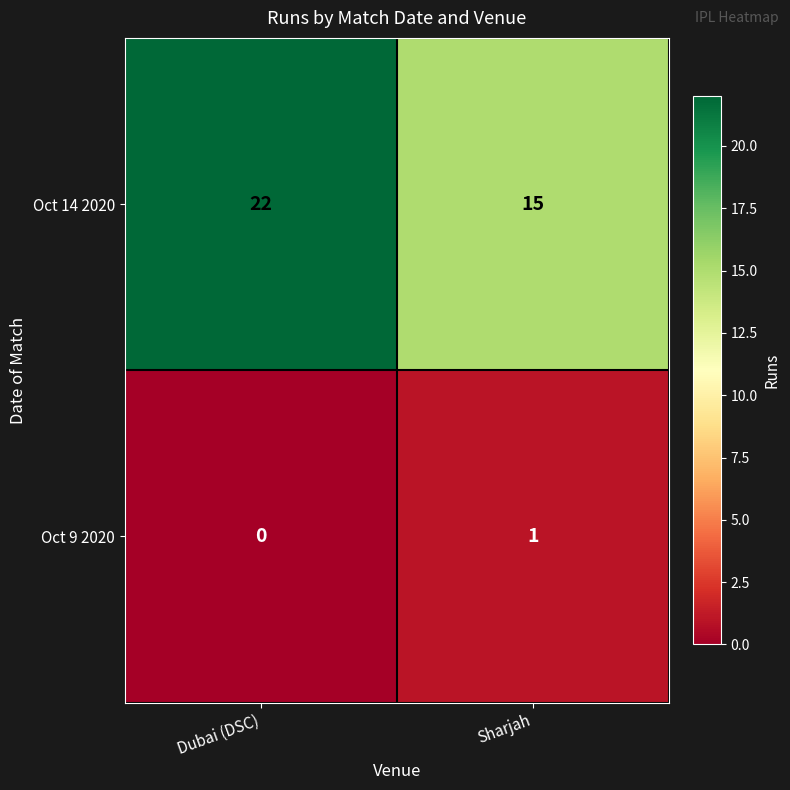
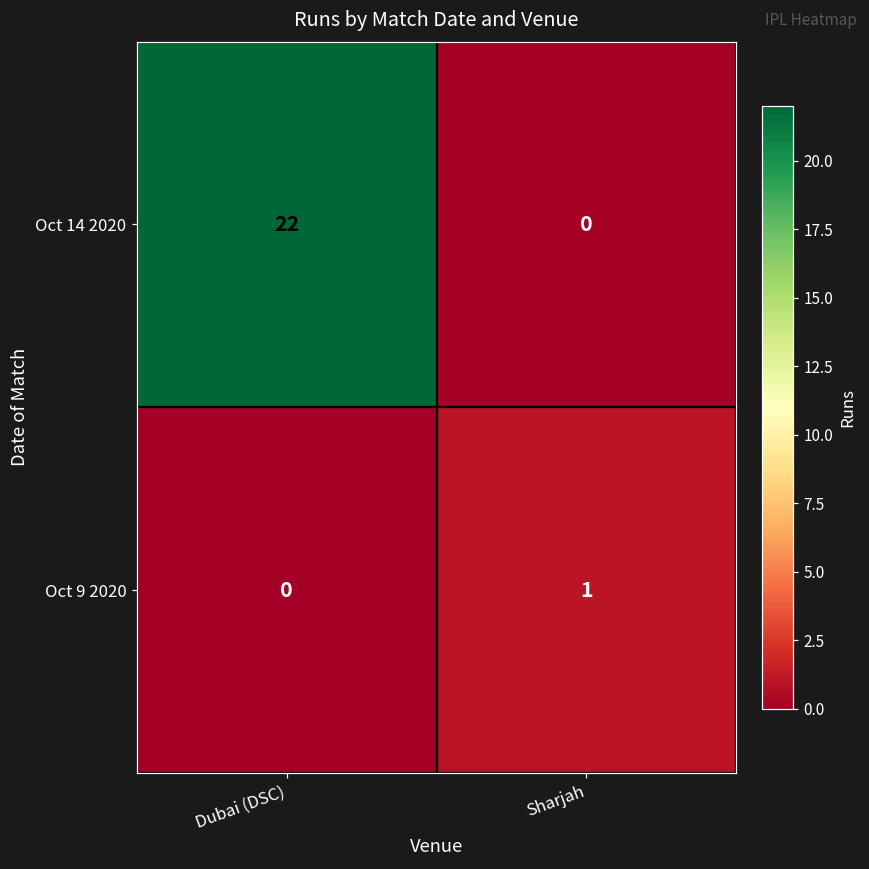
  {
    "Oct 14 2020": {
      "Dubai (DSC)": 22,
-     "Sharjah": 15
+     "Sharjah": 0
    },
    "Oct 9 2020": {
      "Dubai (DSC)": 0,
      "Sharjah": 1
    }
  }
